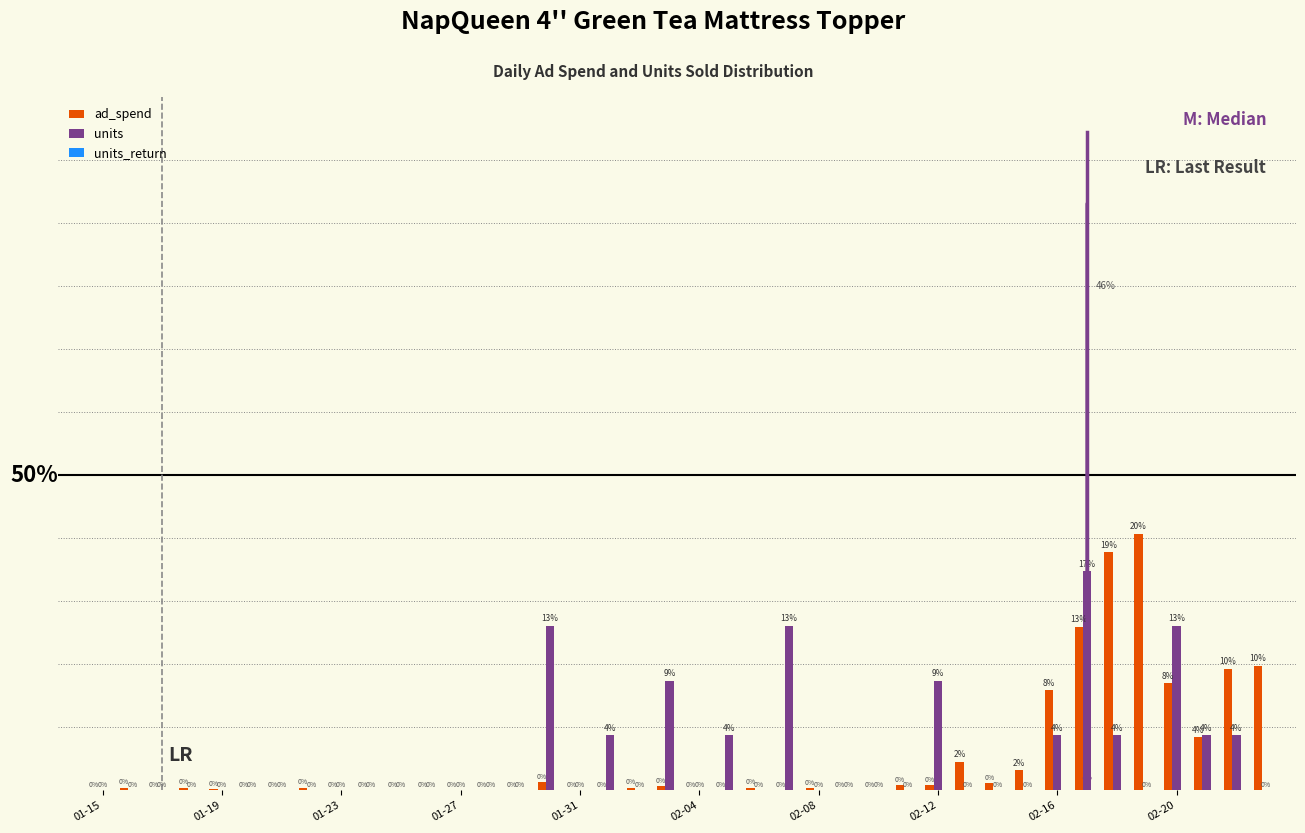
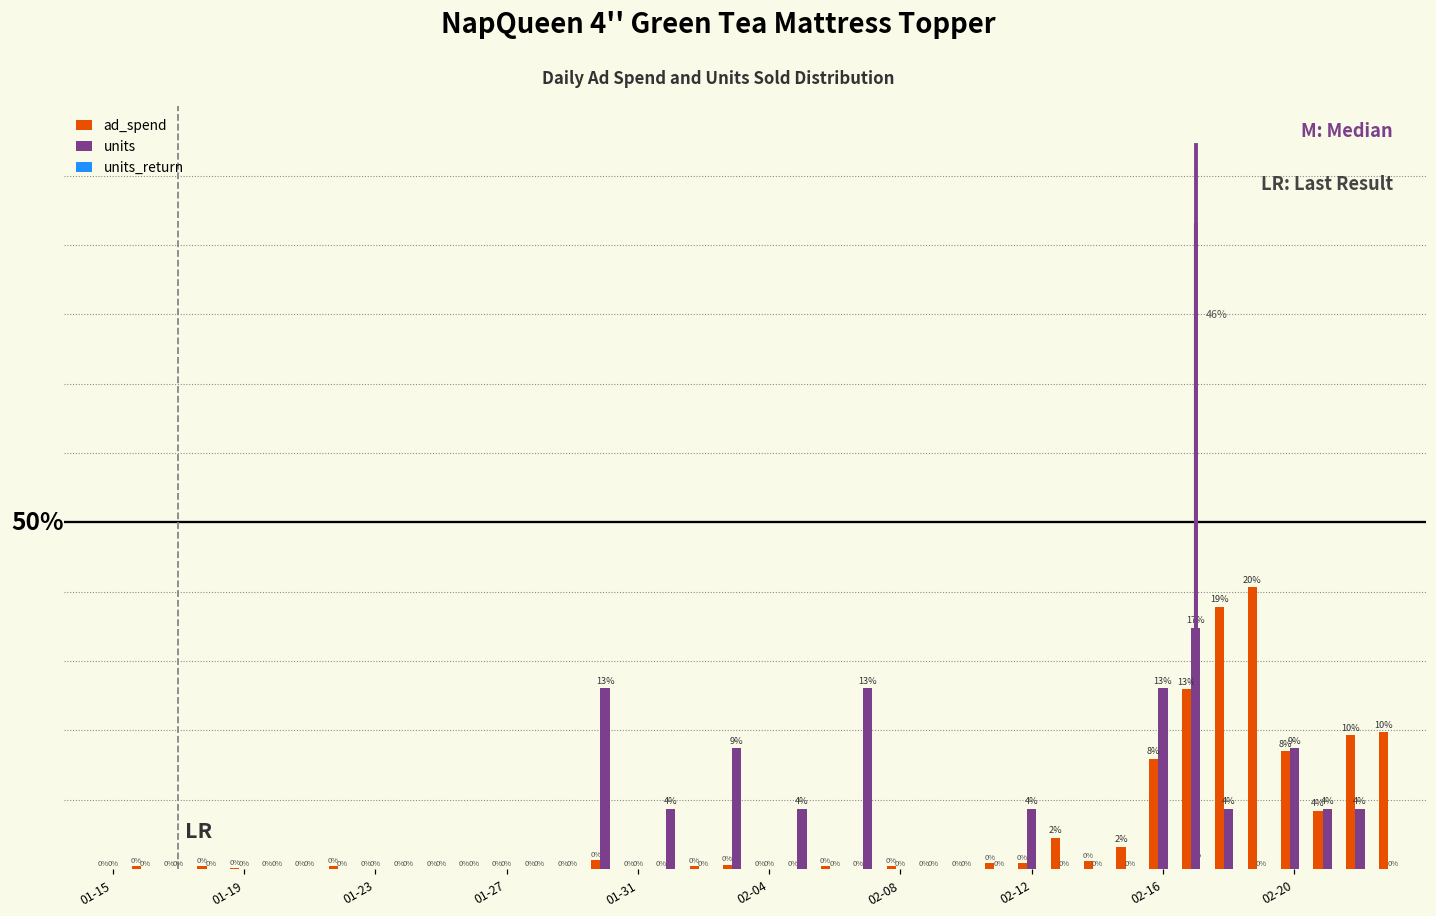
  {
    "units": {
      "02-08": "0%",
-     "02-12": "9%",
-     "02-16": "4%",
-     "02-20": "13%"
+     "02-12": "4%",
+     "02-16": "13%",
+     "02-20": "9%"
    }
  }
